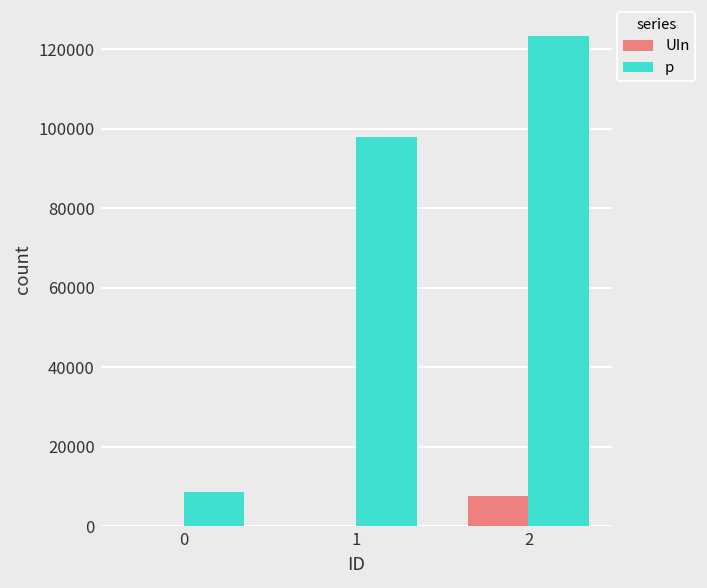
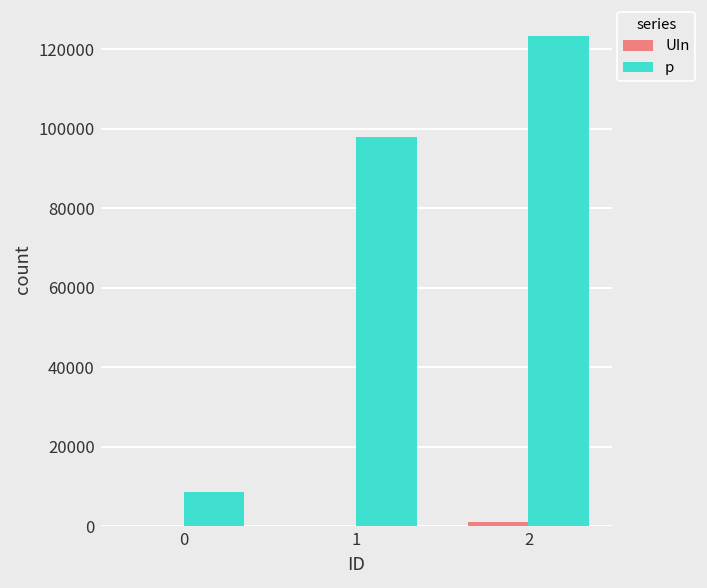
  {
    "UIn": {
-     "2": 8000
+     "2": 1000
    },
    "p": {
      "0": 9000,
      "1": 98000,
      "2": 123000
    }
  }
